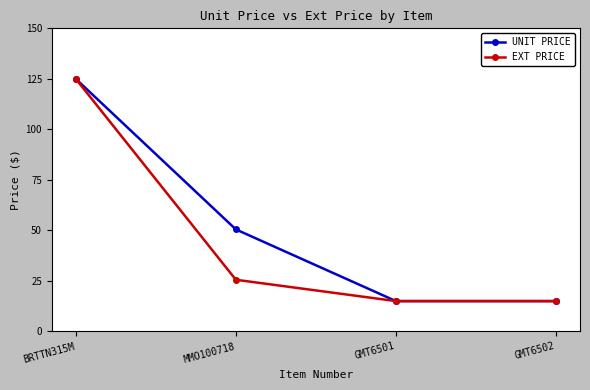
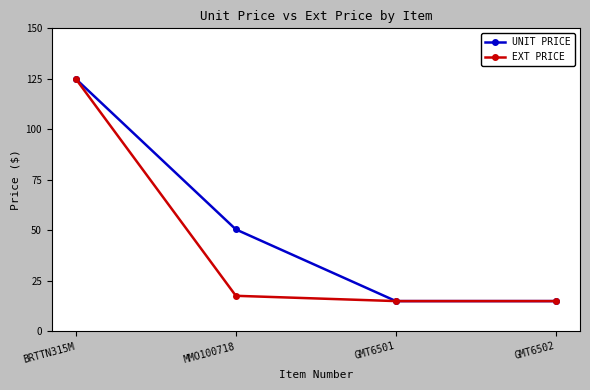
  {
    "UNIT PRICE": {
      "MMO100718": 50
    },
    "EXT PRICE": {
-     "MMO100718": 26
+     "MMO100718": 18
    }
  }
